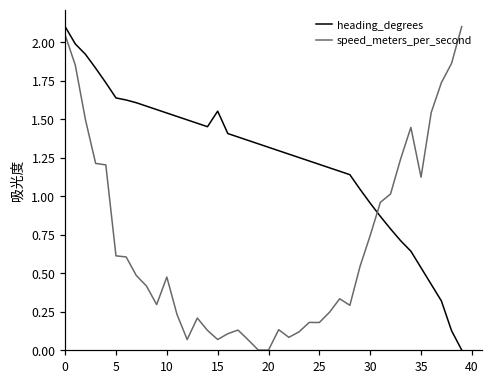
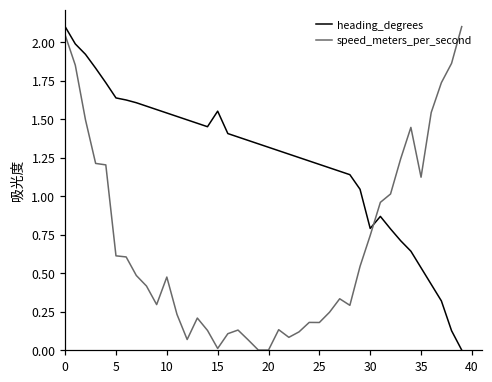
  {
    "heading_degrees": {
      "0": 2.10,
      "5": 1.64,
      "10": 1.54,
      "15": 1.55,
      "20": 1.32,
      "25": 1.21,
-     "30": 0.95,
+     "30": 0.79,
      "35": 0.53
    },
    "speed_meters_per_second": {
      "0": 2.05,
      "5": 0.61,
      "10": 0.47,
-     "15": 0.07,
+     "15": 0.01,
      "20": 0.00,
      "25": 0.18,
      "30": 0.74,
      "35": 1.12
    }
  }
